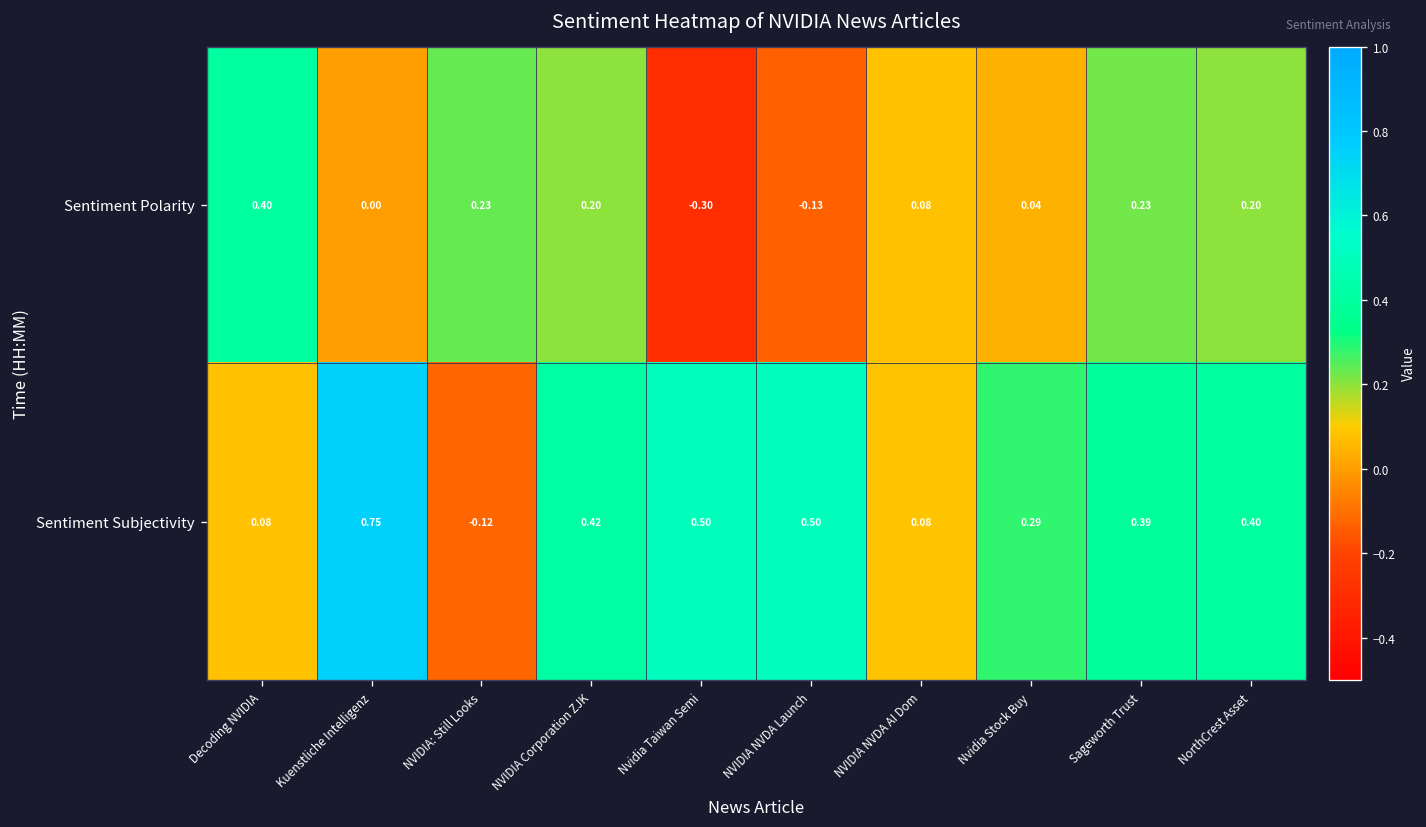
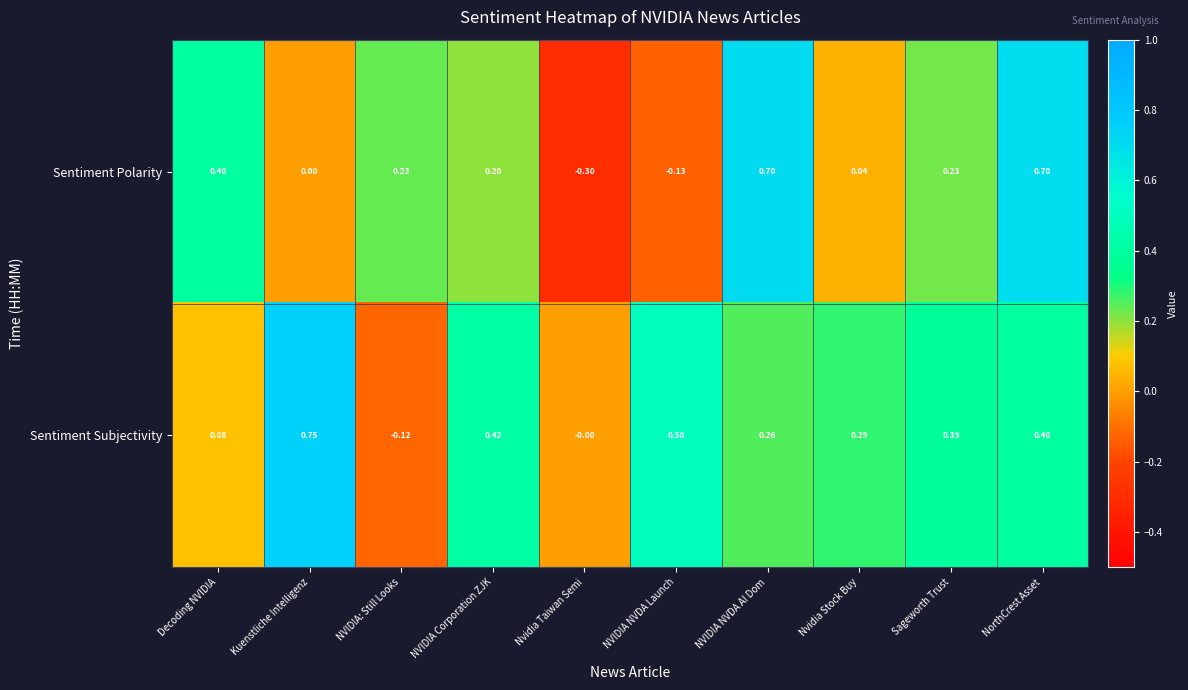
  {
    "Sentiment Polarity": {
      "Decoding NVIDIA": 0.40,
      "Kuenstliche Intelligenz": 0.00,
      "NVIDIA: Still Looks": 0.23,
      "NVIDIA Corporation ZJK": 0.20,
      "Nvidia Taiwan Semi": -0.30,
      "NVIDIA NVDA Launch": -0.13,
-     "NVIDIA NVDA AI Dom": 0.08,
+     "NVIDIA NVDA AI Dom": 0.70,
      "Nvidia Stock Buy": 0.04,
      "Sageworth Trust": 0.23,
-     "NorthCrest Asset": 0.20
+     "NorthCrest Asset": 0.70
    },
    "Sentiment Subjectivity": {
      "Decoding NVIDIA": 0.08,
      "Kuenstliche Intelligenz": 0.75,
      "NVIDIA: Still Looks": -0.12,
      "NVIDIA Corporation ZJK": 0.42,
-     "Nvidia Taiwan Semi": 0.50,
+     "Nvidia Taiwan Semi": -0.00,
      "NVIDIA NVDA Launch": 0.50,
-     "NVIDIA NVDA AI Dom": 0.08,
+     "NVIDIA NVDA AI Dom": 0.26,
      "Nvidia Stock Buy": 0.29,
      "Sageworth Trust": 0.39,
      "NorthCrest Asset": 0.40
    }
  }
